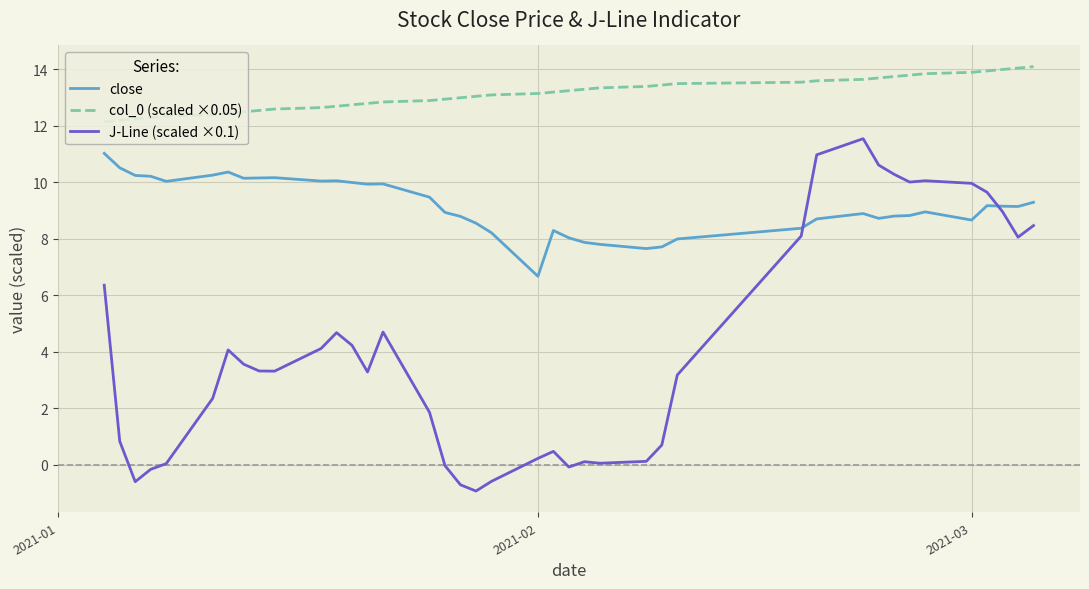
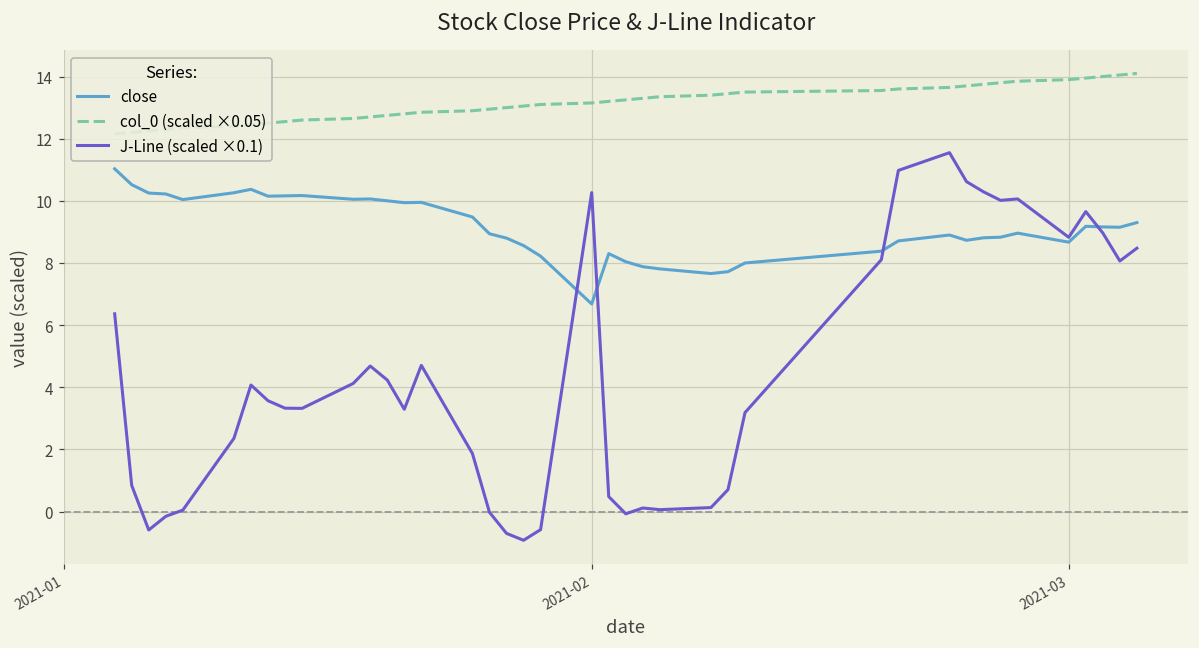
  {
    "close": {
      "2021-02": 6.7,
      "2021-03": 8.7
    },
    "col_0 (scaled ×0.05)": {
      "2021-02": 13.2,
      "2021-03": 13.9
    },
    "J-Line (scaled ×0.1)": {
-     "2021-02": 0.2,
-     "2021-03": 10.0
+     "2021-02": 10.3,
+     "2021-03": 8.8
    }
  }
